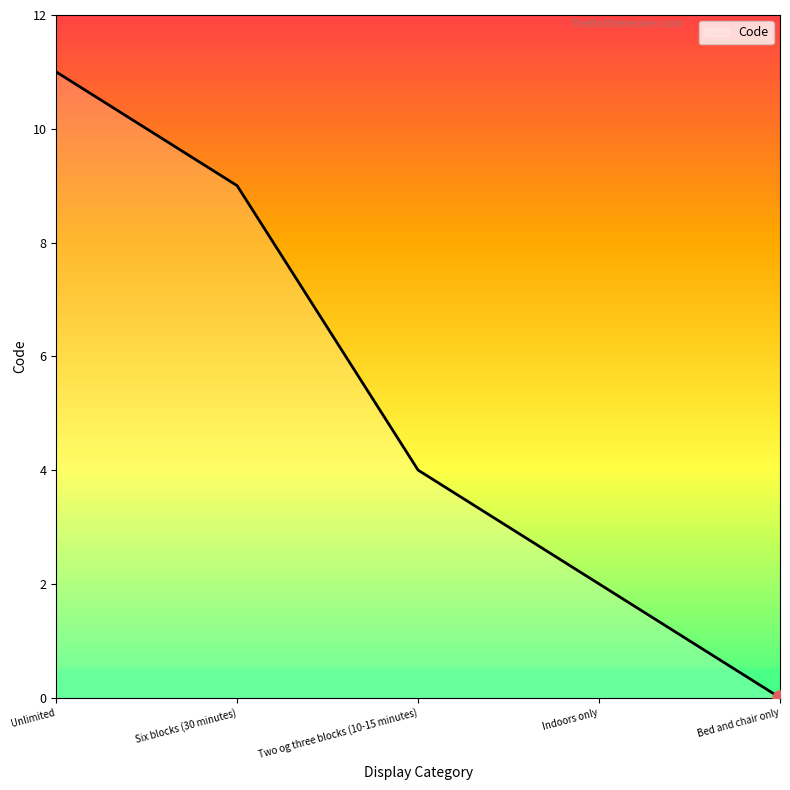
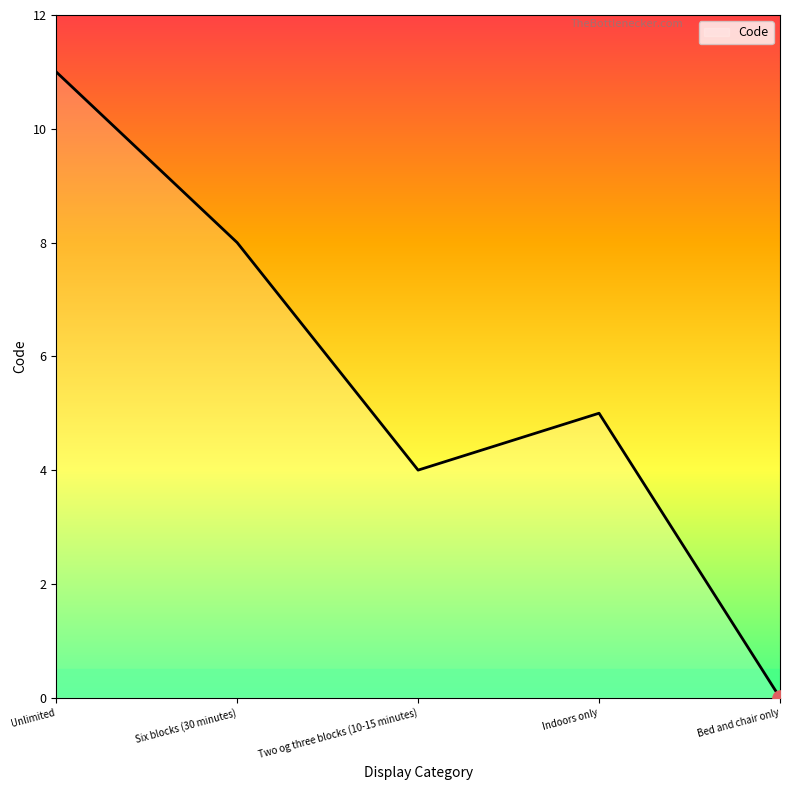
  {
    "Code": {
      "Unlimited": 11,
-     "Six blocks (30 minutes)": 9,
+     "Six blocks (30 minutes)": 8,
      "Two og three blocks (10-15 minutes)": 4,
-     "Indoors only": 2
+     "Indoors only": 5
    }
  }
